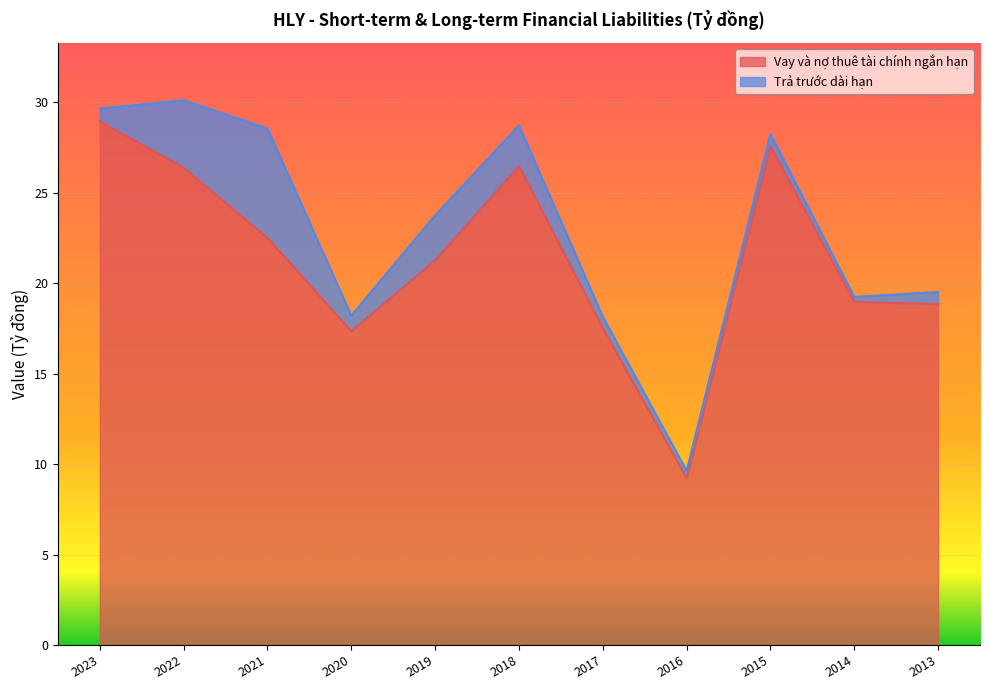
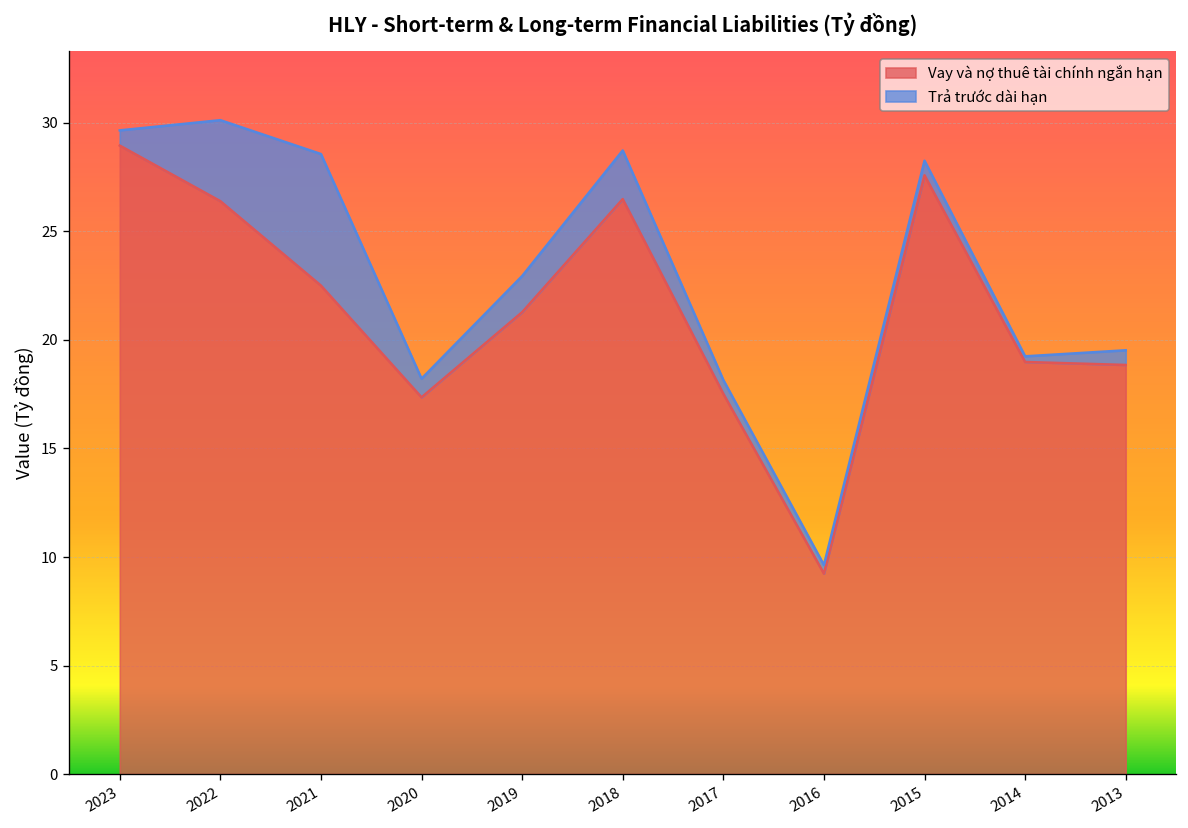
  {
    "Vay và nợ thuê tài chính ngắn hạn": {
      "2023": 29.0,
      "2022": 26.4,
      "2021": 22.5,
      "2020": 17.4,
      "2019": 21.3,
      "2018": 26.5,
      "2017": 17.5,
      "2016": 9.2,
      "2015": 27.6,
      "2014": 19.0,
      "2013": 18.8
    },
    "Trả trước dài hạn": {
      "2023": 0.7,
      "2022": 3.7,
      "2021": 6.1,
      "2020": 0.9,
-     "2019": 2.5,
+     "2019": 1.7,
      "2018": 2.2,
      "2017": 0.6,
      "2016": 0.4,
      "2015": 0.7,
      "2014": 0.3,
      "2013": 0.7
    }
  }
